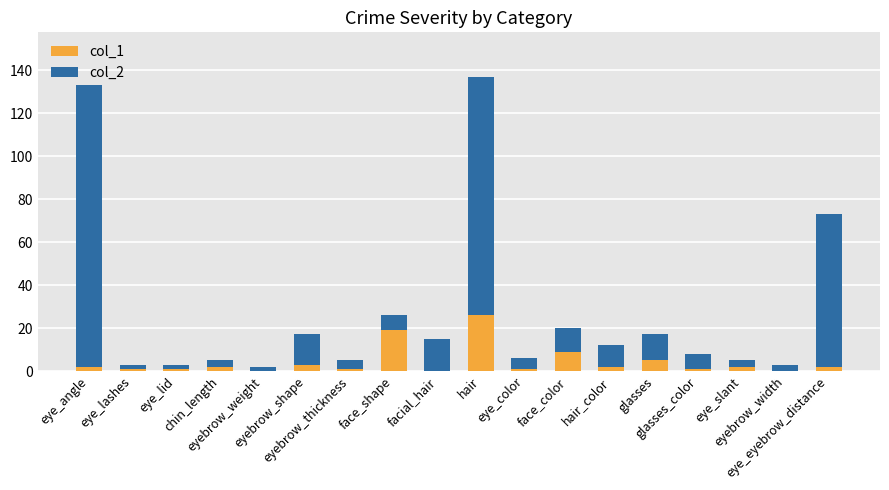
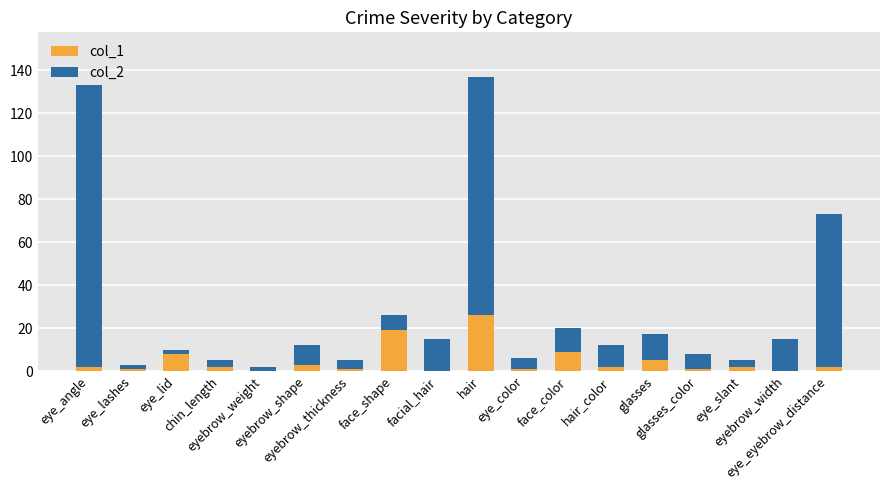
  {
    "col_1": {
      "eye_angle": 2,
-     "eye_lid": 1,
+     "eye_lid": 8,
      "chin_length": 2,
      "eyebrow_weight": 0,
      "eyebrow_shape": 3,
      "face_shape": 19,
      "facial_hair": 0,
      "hair": 26,
      "face_color": 9,
      "hair_color": 2,
      "glasses": 5,
      "eye_slant": 2,
      "eyebrow_width": 0,
      "eye_eyebrow_distance": 2
    },
    "col_2": {
      "eye_angle": 131,
      "eye_lashes": 2,
      "eye_lid": 2,
      "chin_length": 3,
      "eyebrow_weight": 2,
-     "eyebrow_shape": 14,
+     "eyebrow_shape": 9,
      "eyebrow_thickness": 4,
      "face_shape": 7,
      "facial_hair": 15,
      "hair": 111,
      "eye_color": 5,
      "face_color": 11,
      "hair_color": 10,
      "glasses": 12,
      "glasses_color": 7,
      "eye_slant": 3,
-     "eyebrow_width": 3,
+     "eyebrow_width": 15,
      "eye_eyebrow_distance": 71
    }
  }
